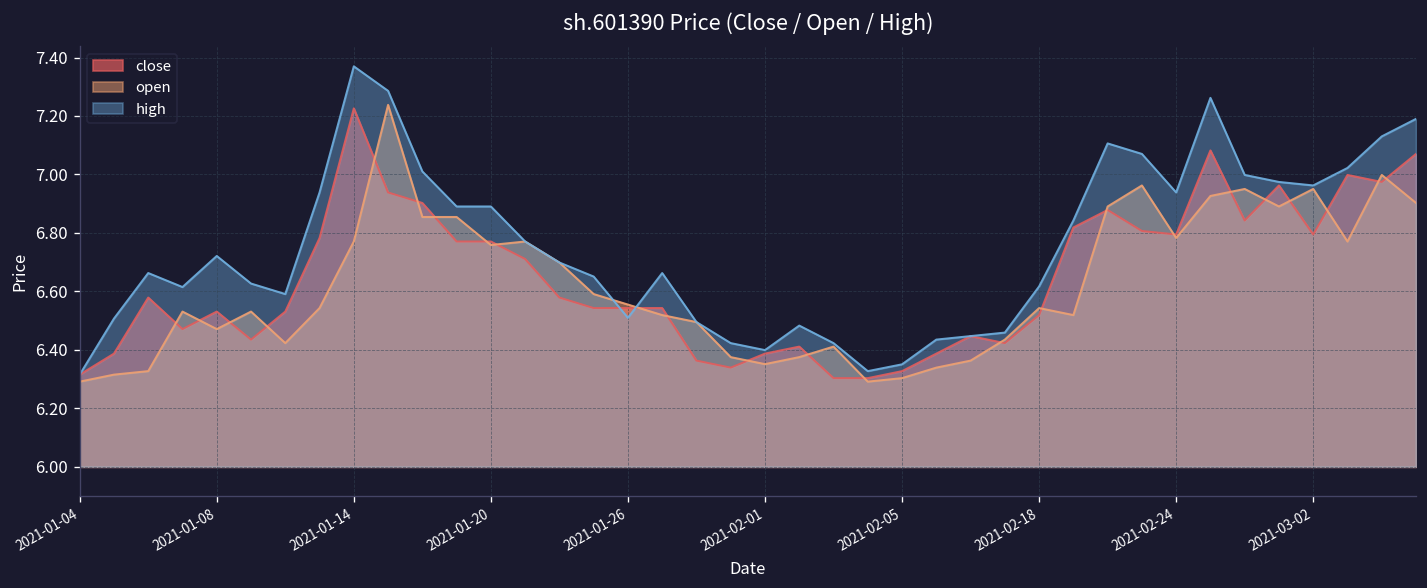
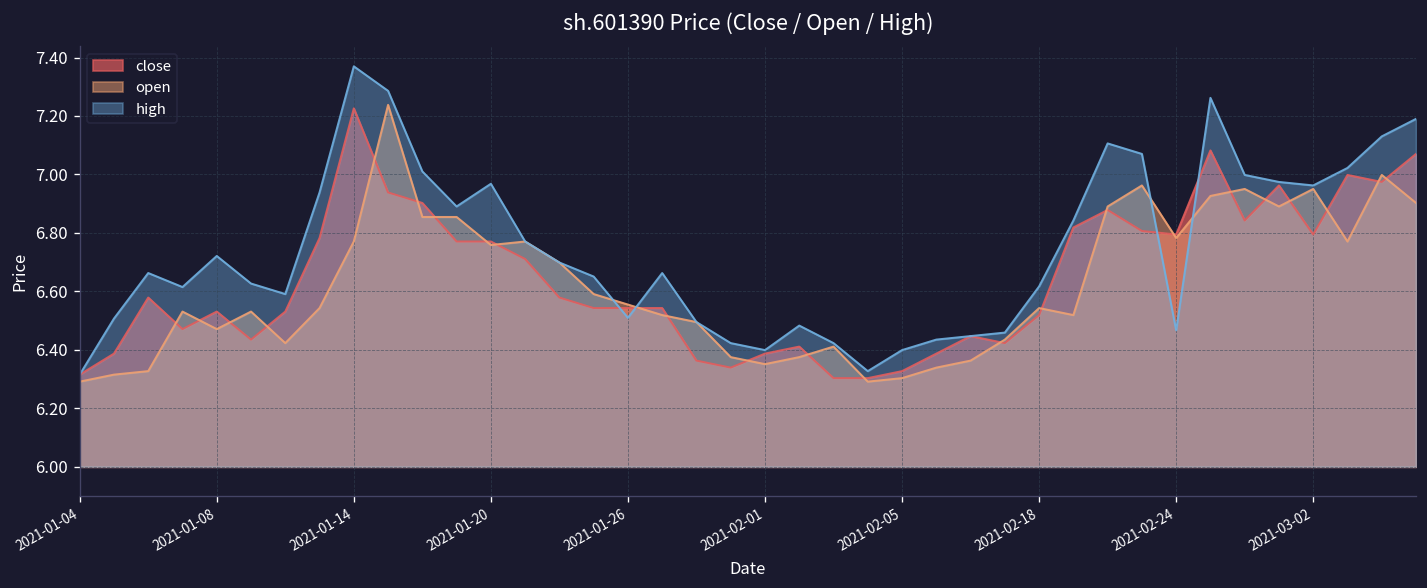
  {
    "high": {
      "2021-01-08": 6.72,
      "2021-01-14": 7.37,
-     "2021-01-20": 6.89,
+     "2021-01-20": 6.97,
      "2021-01-26": 6.51,
      "2021-02-01": 6.40,
-     "2021-02-05": 6.35,
+     "2021-02-05": 6.40,
      "2021-02-18": 6.62,
-     "2021-02-24": 6.94,
+     "2021-02-24": 6.47,
      "2021-03-02": 6.96
    }
  }
